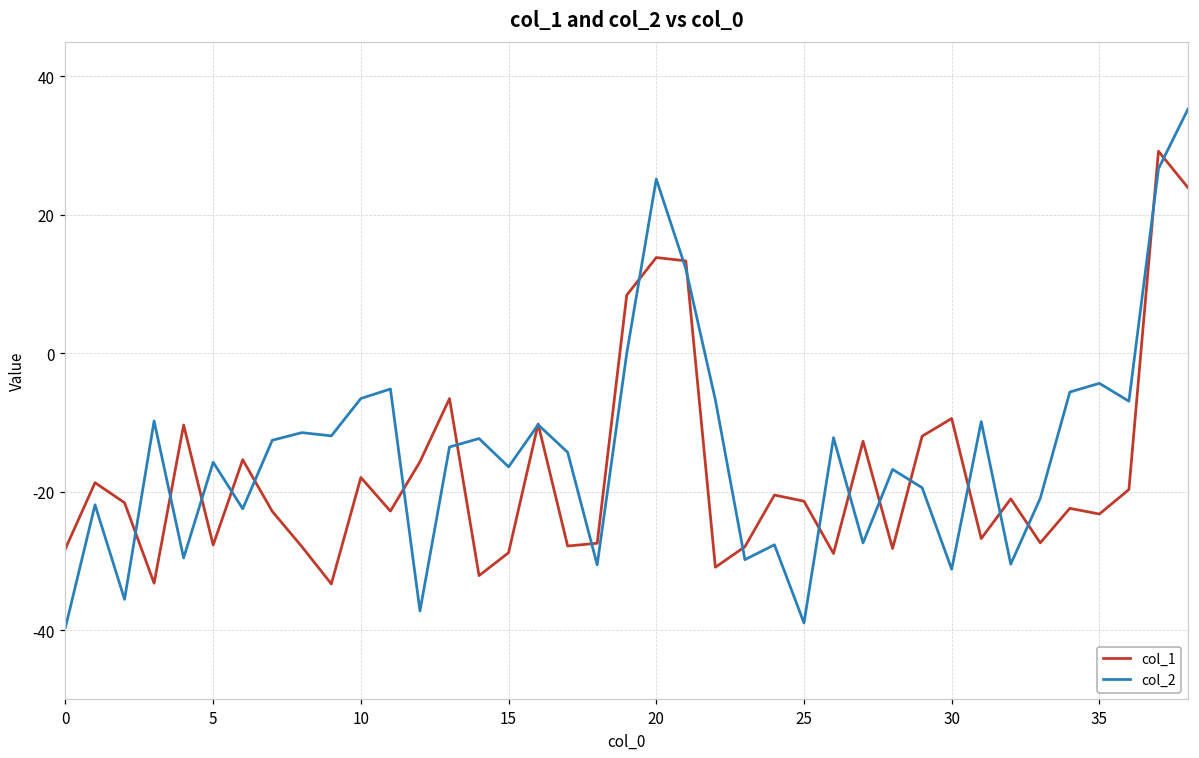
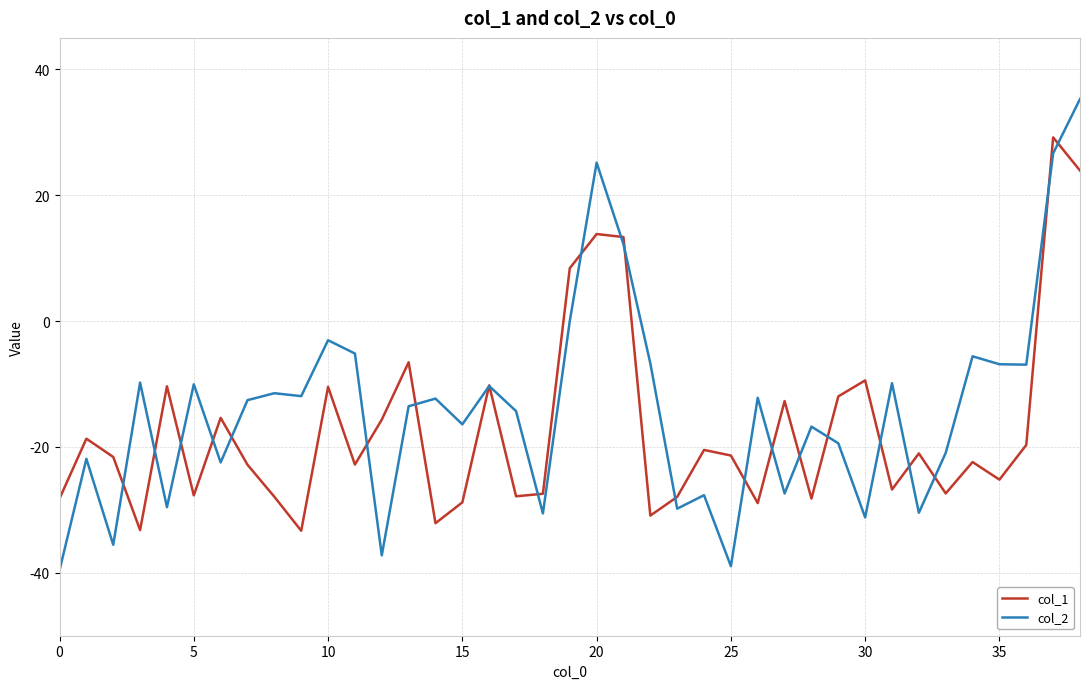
  {
    "col_1": {
      "0": -28,
      "5": -28,
-     "10": -18,
+     "10": -10,
      "15": -29,
      "20": 14,
      "25": -21,
      "30": -9,
-     "35": -23
+     "35": -25
    },
    "col_2": {
      "0": -40,
-     "5": -16,
-     "10": -7,
+     "5": -10,
+     "10": -3,
      "15": -16,
      "20": 25,
      "25": -39,
      "30": -31,
-     "35": -4
+     "35": -7
    }
  }
